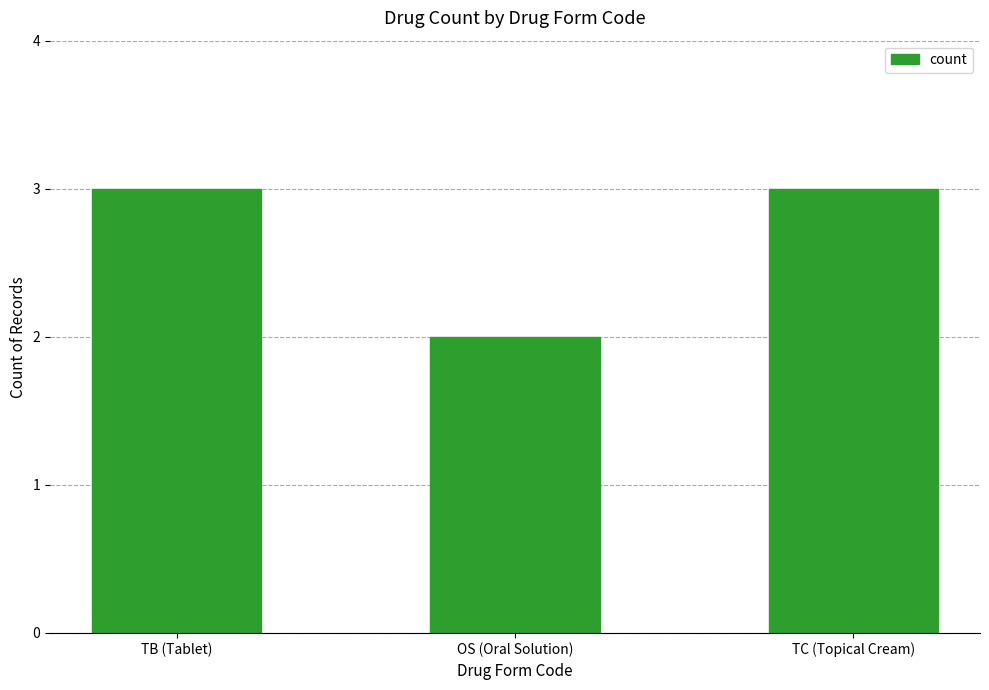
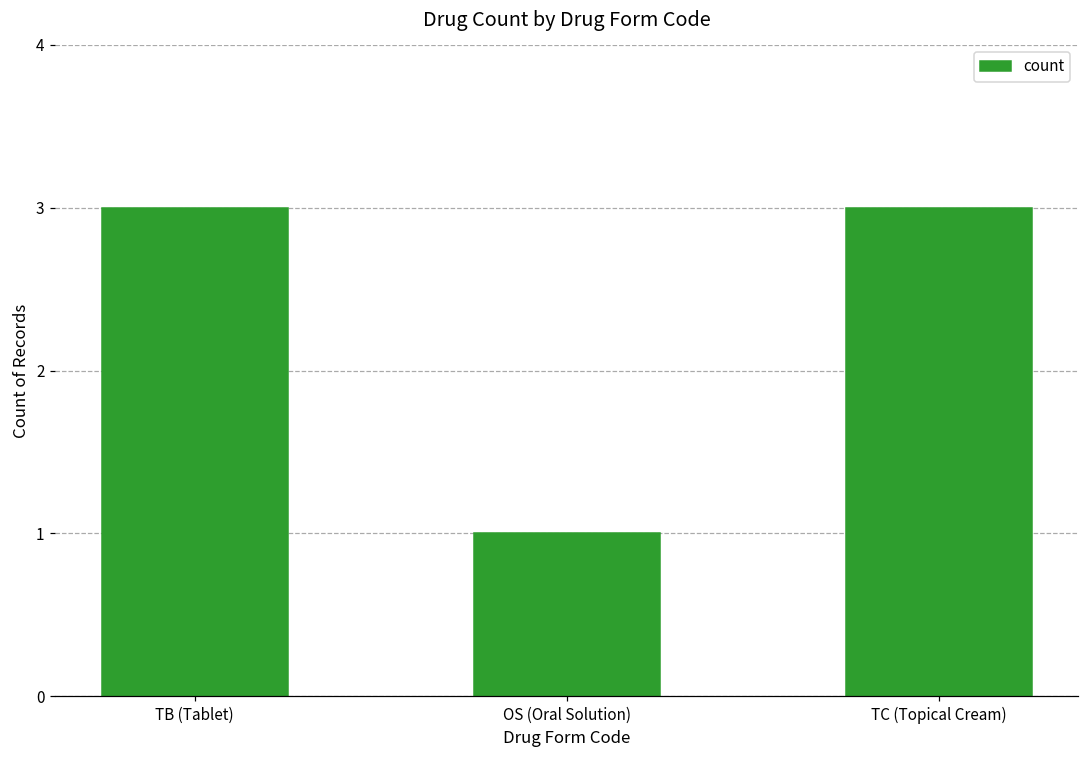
  {
    "TB (Tablet)": 3,
-   "OS (Oral Solution)": 2,
+   "OS (Oral Solution)": 1,
    "TC (Topical Cream)": 3
  }
